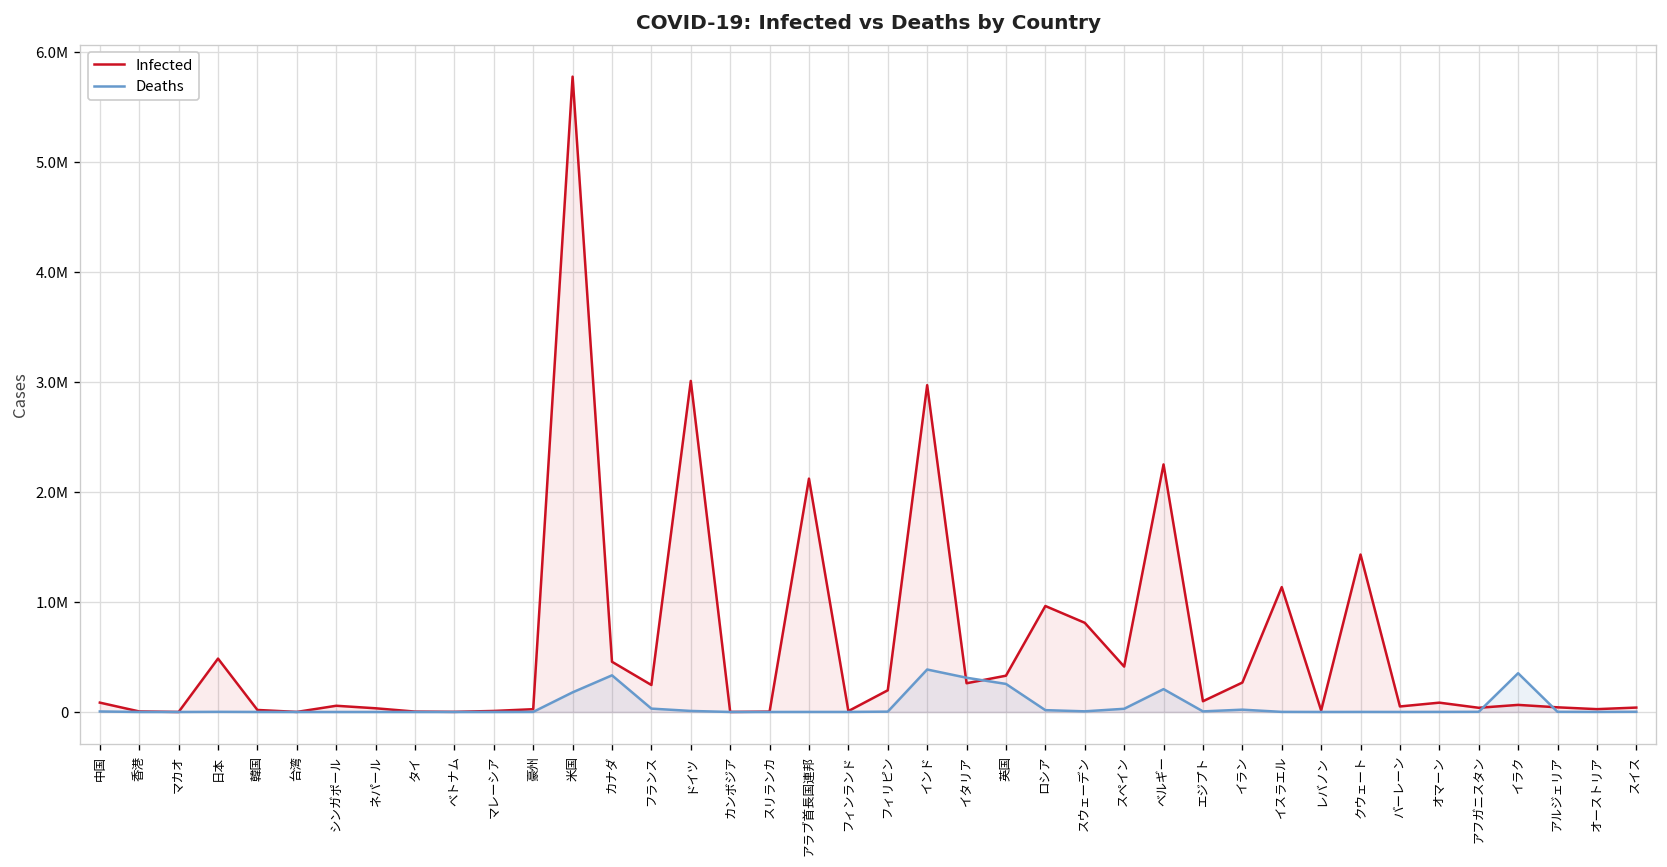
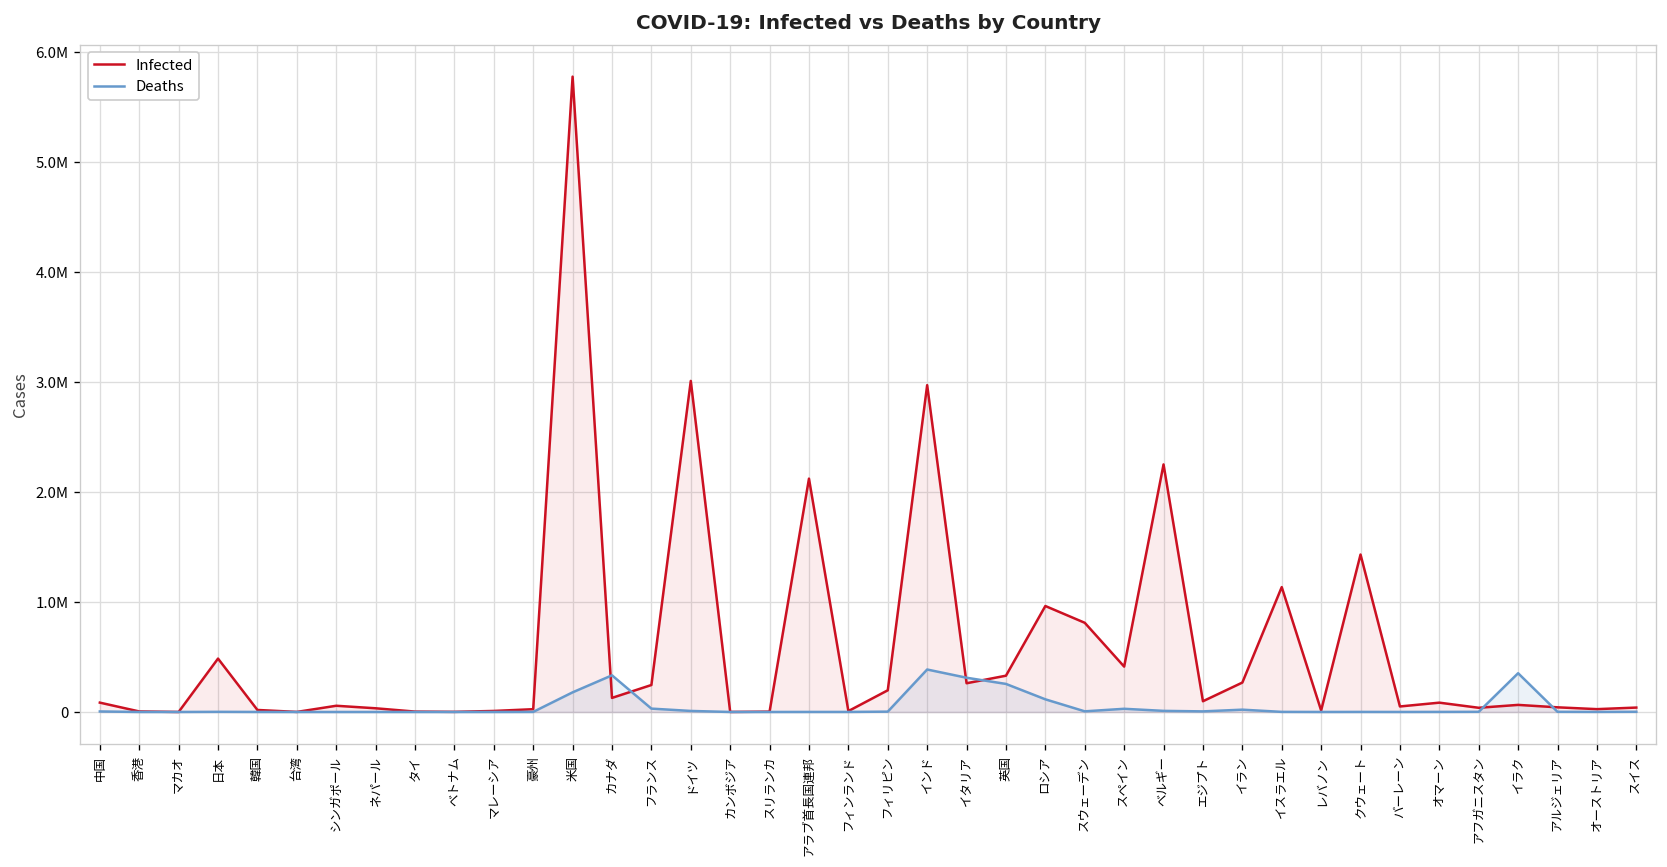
  {
    "Infected": {
      "中国": 100000,
      "日本": 500000,
      "シンガポール": 100000,
      "ネパール": 0,
      "米国": 5800000,
-     "カナダ": 500000,
+     "カナダ": 100000,
      "フランス": 200000,
      "ドイツ": 3000000,
      "アラブ首長国連邦": 2100000,
      "フィリピン": 200000,
      "インド": 3000000,
      "イタリア": 300000,
      "英国": 300000,
      "ロシア": 1000000,
      "スウェーデン": 800000,
      "スペイン": 400000,
      "ベルギー": 2300000,
      "エジプト": 100000,
      "イラン": 300000,
      "イスラエル": 1100000,
      "クウェート": 1400000,
      "バーレーン": 100000,
      "オマーン": 100000,
      "アフガニスタン": 0,
      "イラク": 100000,
      "アルジェリア": 0,
      "スイス": 0
    },
    "Deaths": {
      "中国": 0,
      "日本": 0,
      "シンガポール": 0,
      "ネパール": 0,
      "米国": 200000,
      "カナダ": 300000,
      "フランス": 0,
      "ドイツ": 0,
      "アラブ首長国連邦": 0,
      "フィリピン": 0,
      "インド": 400000,
      "イタリア": 300000,
      "英国": 300000,
-     "ロシア": 0,
+     "ロシア": 100000,
      "スウェーデン": 0,
      "スペイン": 0,
-     "ベルギー": 200000,
+     "ベルギー": 0,
      "エジプト": 0,
      "イラン": 0,
      "イスラエル": 0,
      "クウェート": 0,
      "バーレーン": 0,
      "オマーン": 0,
      "アフガニスタン": 0,
      "イラク": 400000,
      "アルジェリア": 0,
      "スイス": 0
    }
  }
